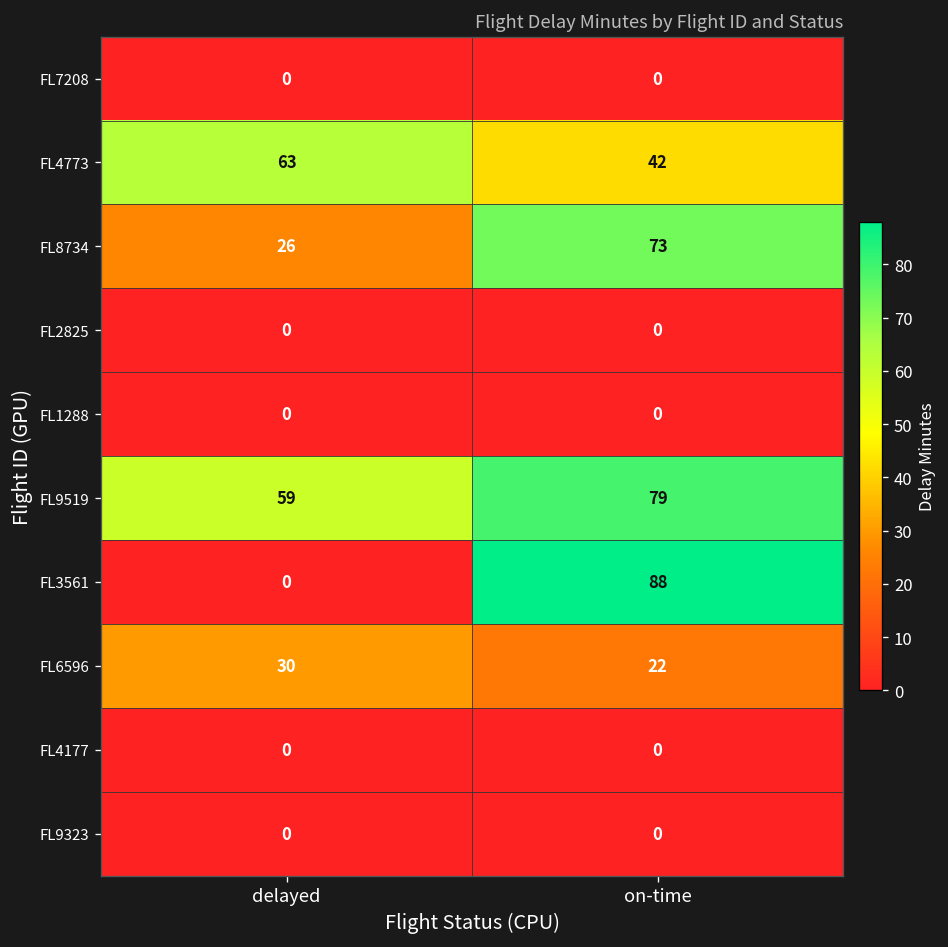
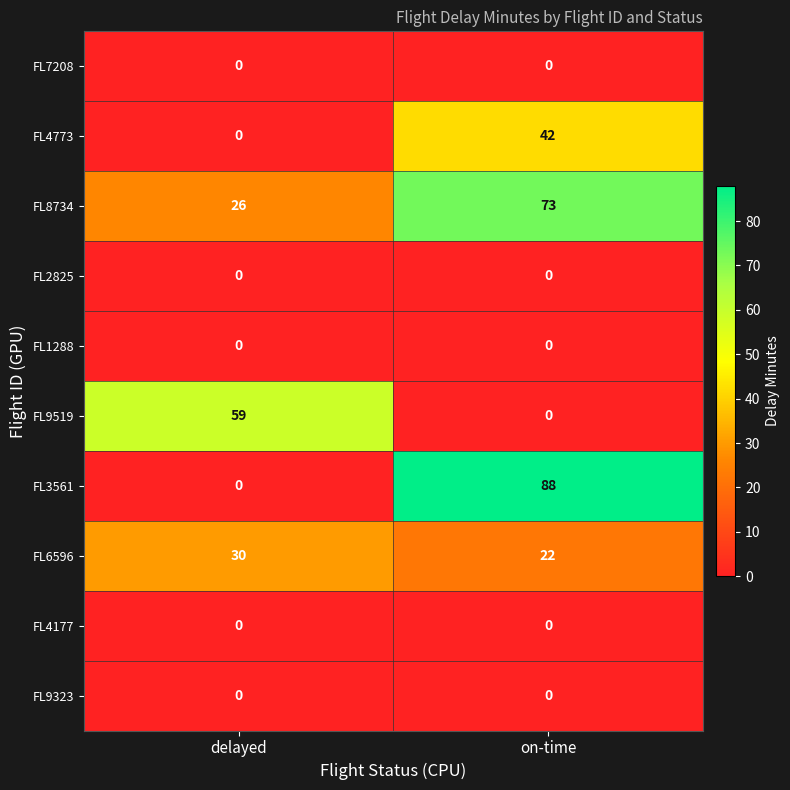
  {
    "FL7208": {
      "delayed": 0,
      "on-time": 0
    },
    "FL4773": {
-     "delayed": 63,
+     "delayed": 0,
      "on-time": 42
    },
    "FL8734": {
      "delayed": 26,
      "on-time": 73
    },
    "FL2825": {
      "delayed": 0,
      "on-time": 0
    },
    "FL1288": {
      "delayed": 0,
      "on-time": 0
    },
    "FL9519": {
      "delayed": 59,
-     "on-time": 79
+     "on-time": 0
    },
    "FL3561": {
      "delayed": 0,
      "on-time": 88
    },
    "FL6596": {
      "delayed": 30,
      "on-time": 22
    },
    "FL4177": {
      "delayed": 0,
      "on-time": 0
    },
    "FL9323": {
      "delayed": 0,
      "on-time": 0
    }
  }
